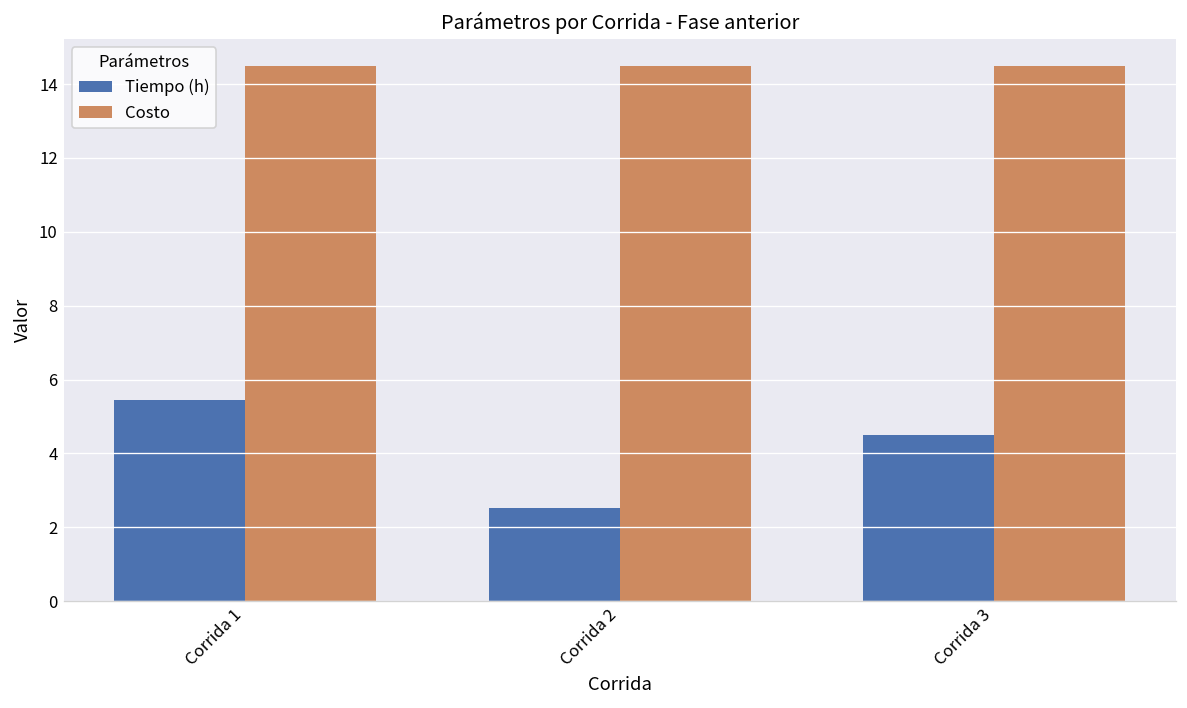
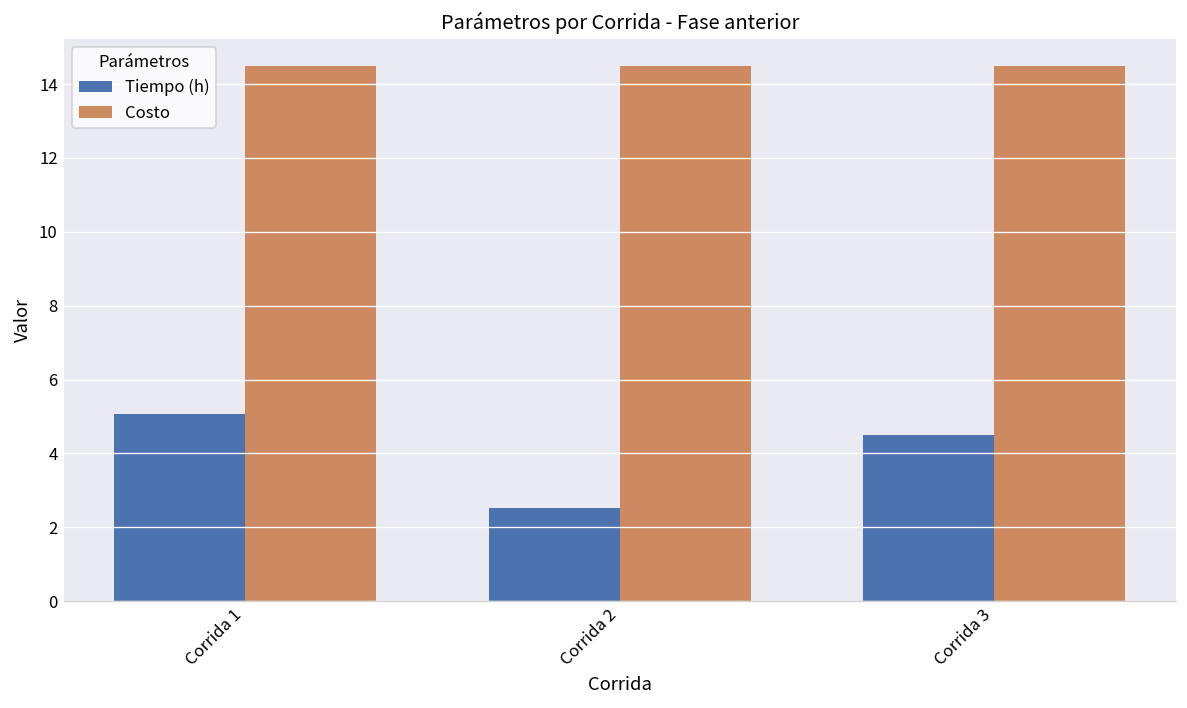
  {
    "Tiempo (h)": {
-     "Corrida 1": 5.4,
+     "Corrida 1": 5.1,
      "Corrida 2": 2.5,
      "Corrida 3": 4.5
    },
    "Costo": {
      "Corrida 1": 14.5,
      "Corrida 2": 14.5,
      "Corrida 3": 14.5
    }
  }
